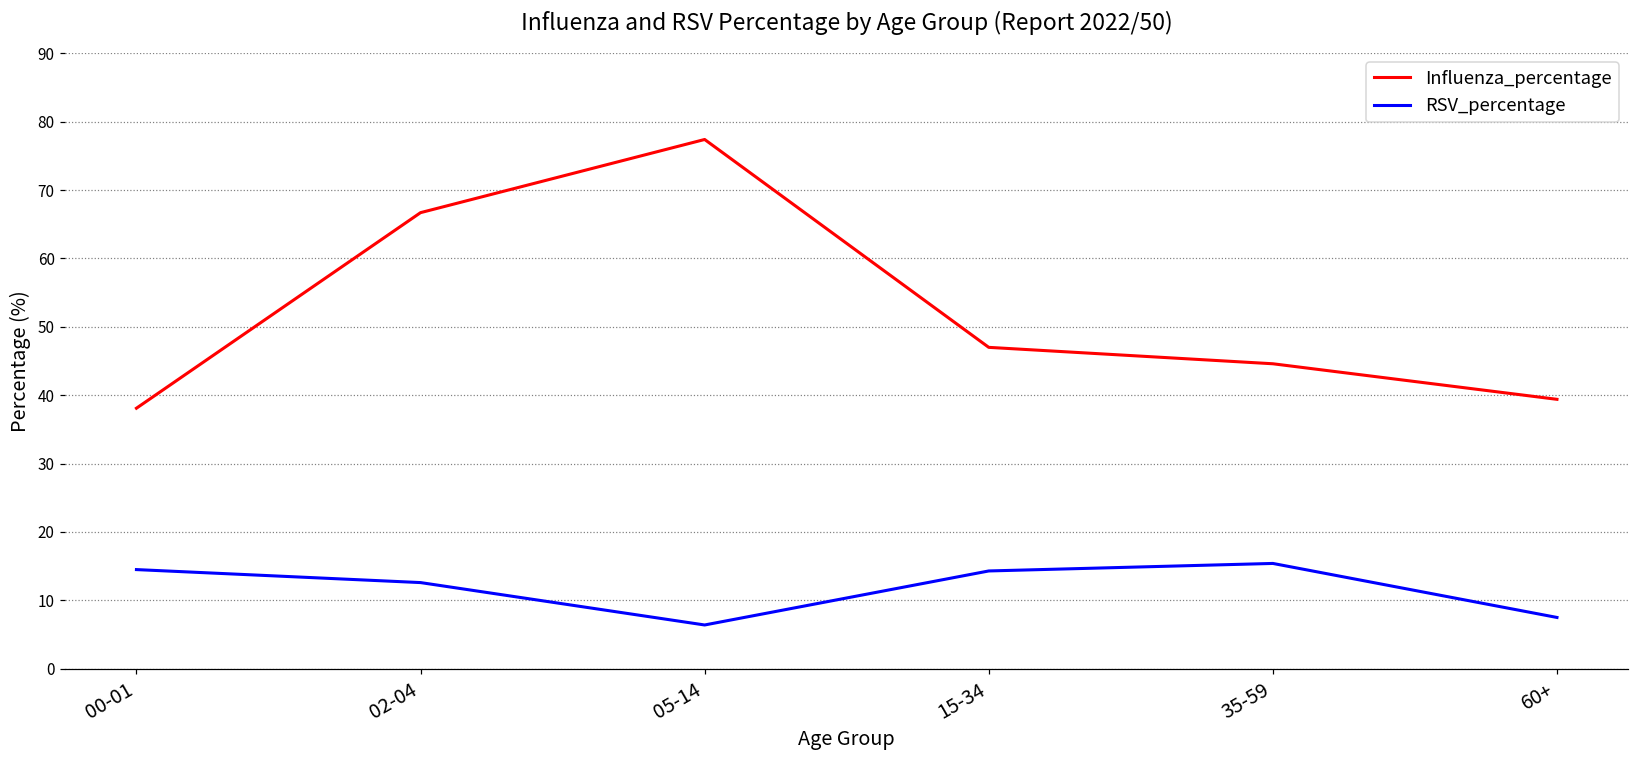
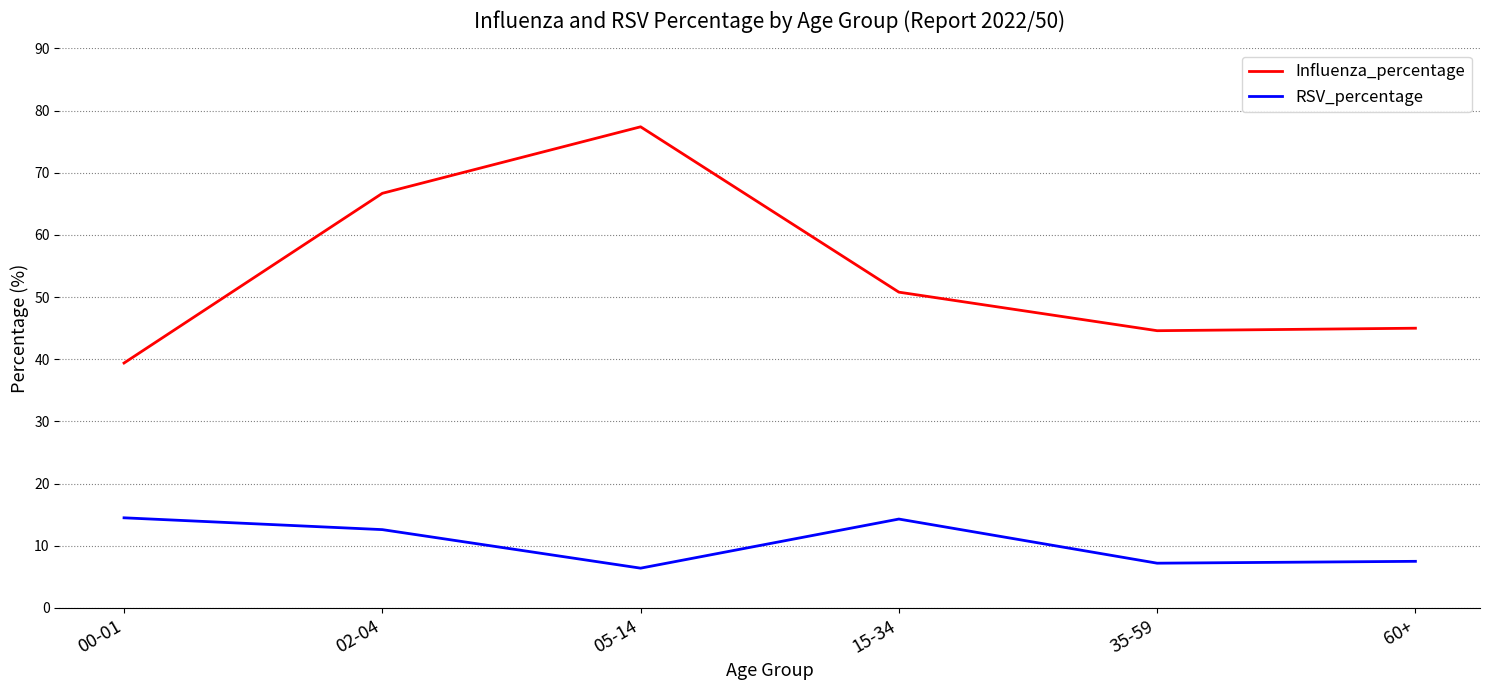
  {
    "Influenza_percentage": {
-     "00-01": 38,
+     "00-01": 39,
      "02-04": 67,
      "05-14": 77,
-     "15-34": 47,
+     "15-34": 51,
      "35-59": 45,
-     "60+": 39
+     "60+": 45
    },
    "RSV_percentage": {
      "00-01": 15,
      "02-04": 13,
      "05-14": 6,
      "15-34": 14,
-     "35-59": 15,
+     "35-59": 7,
      "60+": 8
    }
  }
